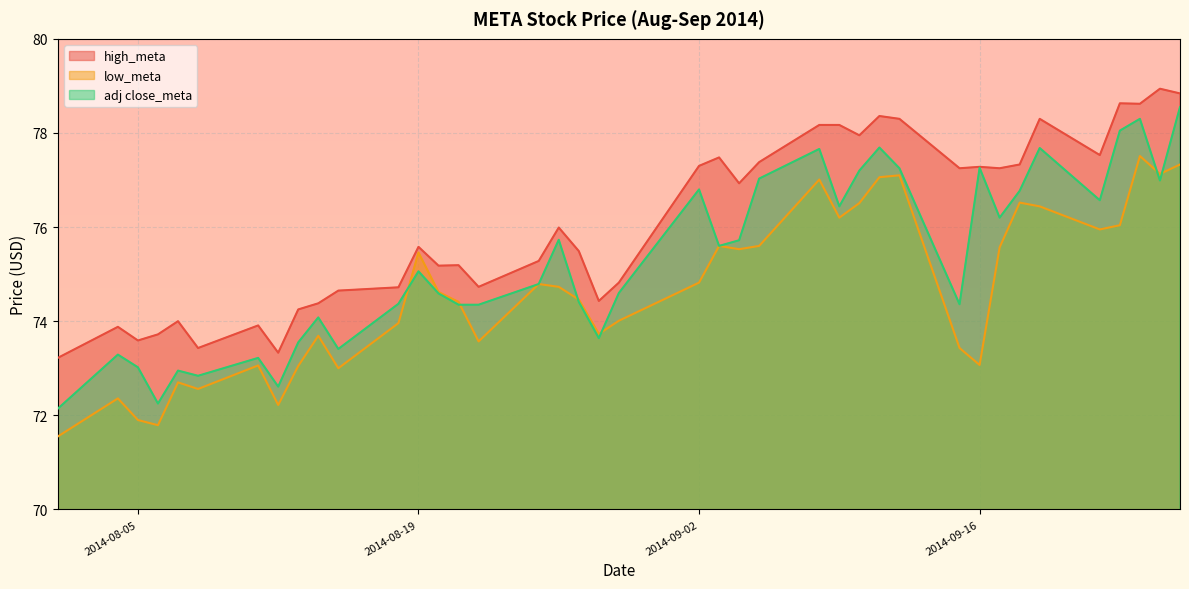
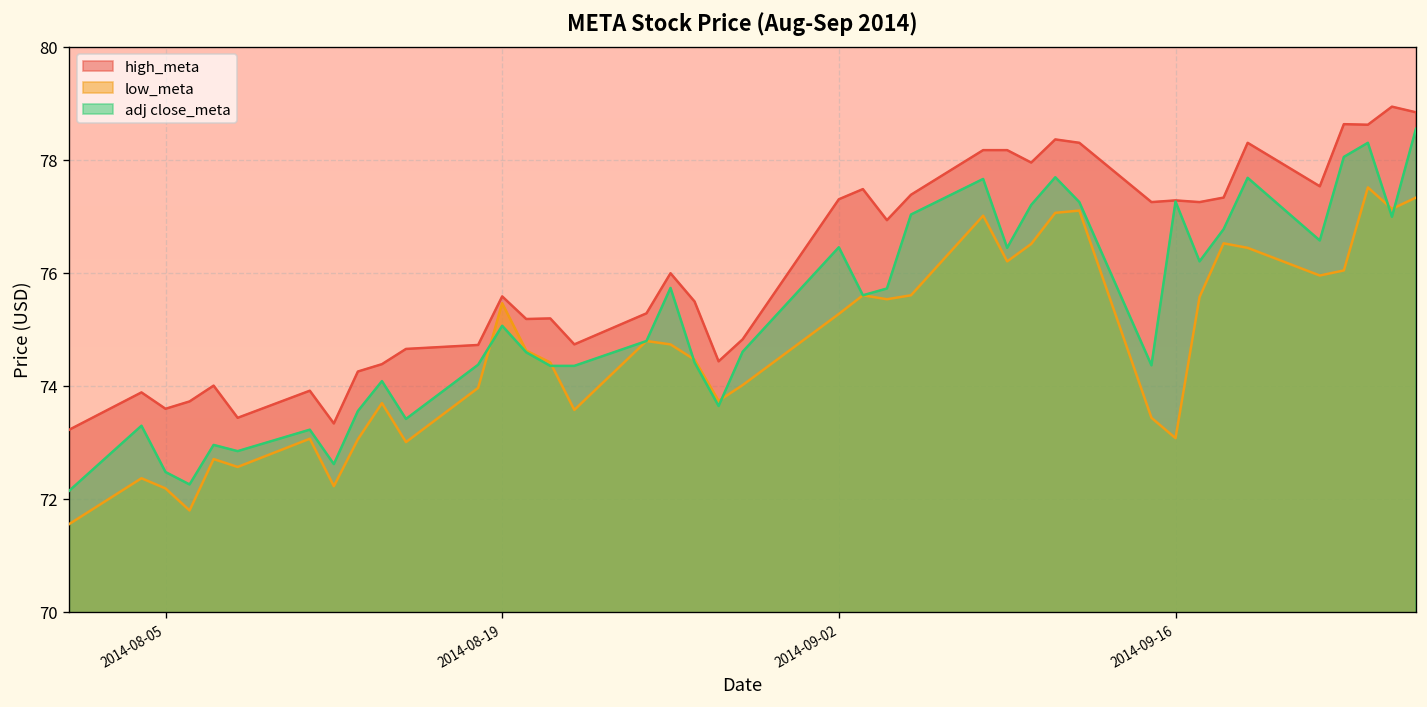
  {
    "high_meta": {
      "2014-08-05": 73.6,
      "2014-08-19": 75.6,
      "2014-09-02": 77.3
    },
    "low_meta": {
-     "2014-08-05": 71.9,
+     "2014-08-05": 72.2,
      "2014-08-19": 75.5,
-     "2014-09-02": 74.8,
+     "2014-09-02": 75.3,
      "2014-09-16": 73.1
    },
    "adj close_meta": {
-     "2014-08-05": 73.0,
+     "2014-08-05": 72.5,
      "2014-08-19": 75.1,
-     "2014-09-02": 76.8
+     "2014-09-02": 76.5
    }
  }
